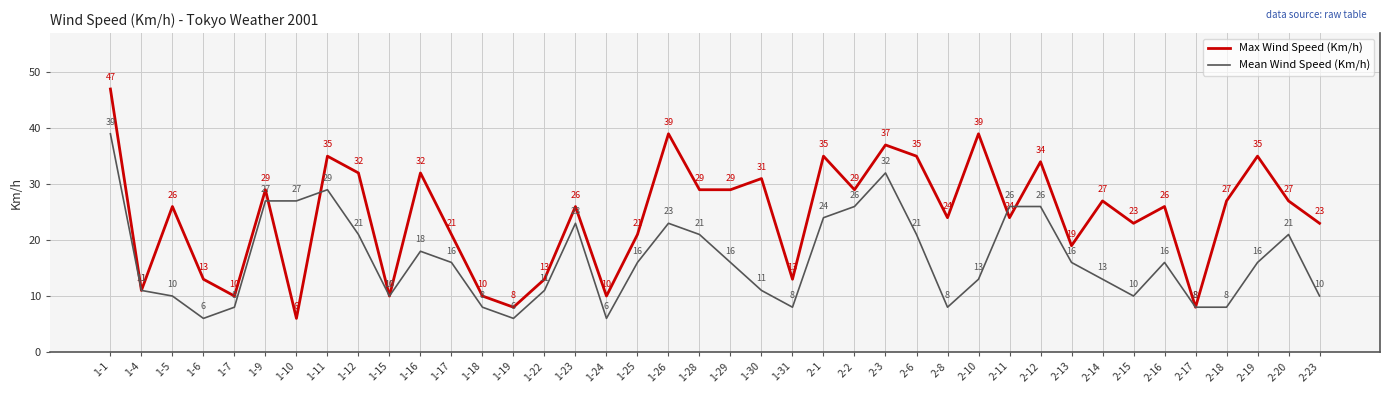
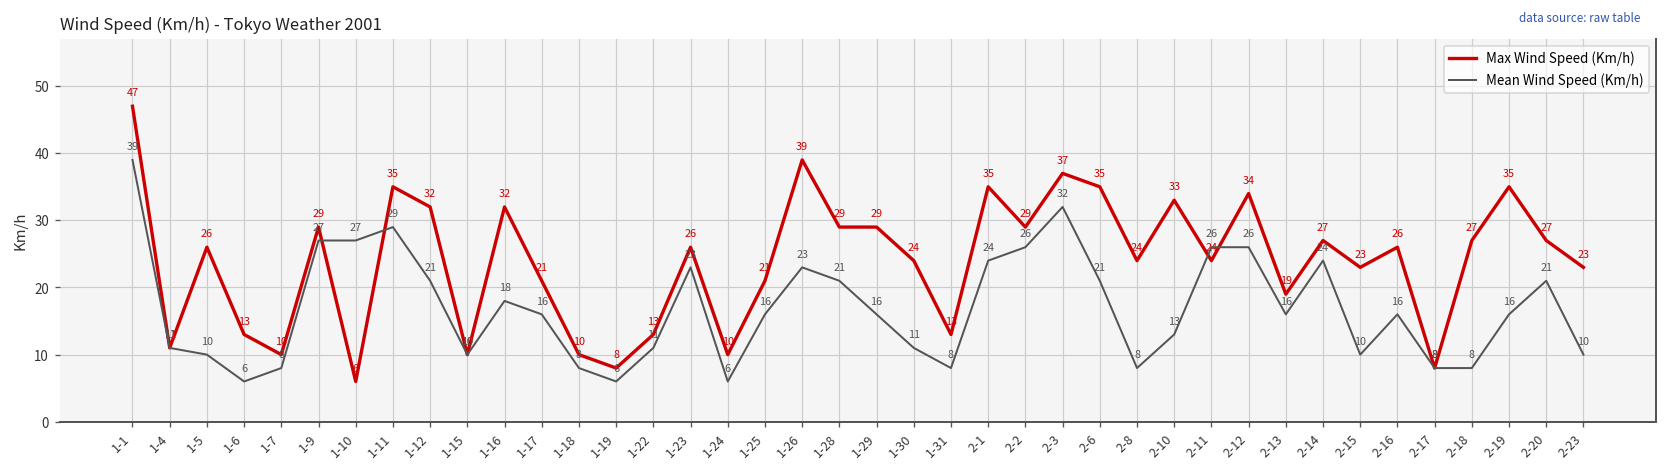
  {
    "Max Wind Speed (Km/h)": {
      "1-1": 47,
      "1-5": 26,
      "1-6": 13,
      "1-7": 10,
      "1-9": 29,
      "1-11": 35,
      "1-12": 32,
      "1-16": 32,
      "1-17": 21,
      "1-18": 10,
      "1-19": 8,
      "1-22": 13,
      "1-23": 26,
      "1-24": 10,
      "1-25": 21,
      "1-26": 39,
      "1-28": 29,
      "1-29": 29,
-     "1-30": 31,
+     "1-30": 24,
      "1-31": 13,
      "2-1": 35,
      "2-2": 29,
      "2-3": 37,
      "2-6": 35,
      "2-8": 24,
-     "2-10": 39,
+     "2-10": 33,
      "2-12": 34,
      "2-13": 19,
      "2-14": 27,
      "2-15": 23,
      "2-16": 26,
      "2-18": 27,
      "2-19": 35,
      "2-20": 27,
      "2-23": 23
    },
    "Mean Wind Speed (Km/h)": {
      "1-1": 39,
      "1-5": 10,
      "1-6": 6,
      "1-10": 27,
      "1-11": 29,
      "1-12": 21,
      "1-16": 18,
      "1-17": 16,
      "1-24": 6,
      "1-25": 16,
      "1-26": 23,
      "1-28": 21,
      "1-29": 16,
      "1-30": 11,
      "1-31": 8,
      "2-1": 24,
      "2-3": 32,
      "2-6": 21,
      "2-8": 8,
      "2-10": 13,
      "2-11": 26,
      "2-12": 26,
-     "2-14": 13,
+     "2-14": 24,
      "2-15": 10,
      "2-16": 16,
      "2-18": 8,
      "2-19": 16,
      "2-20": 21,
      "2-23": 10
    }
  }
